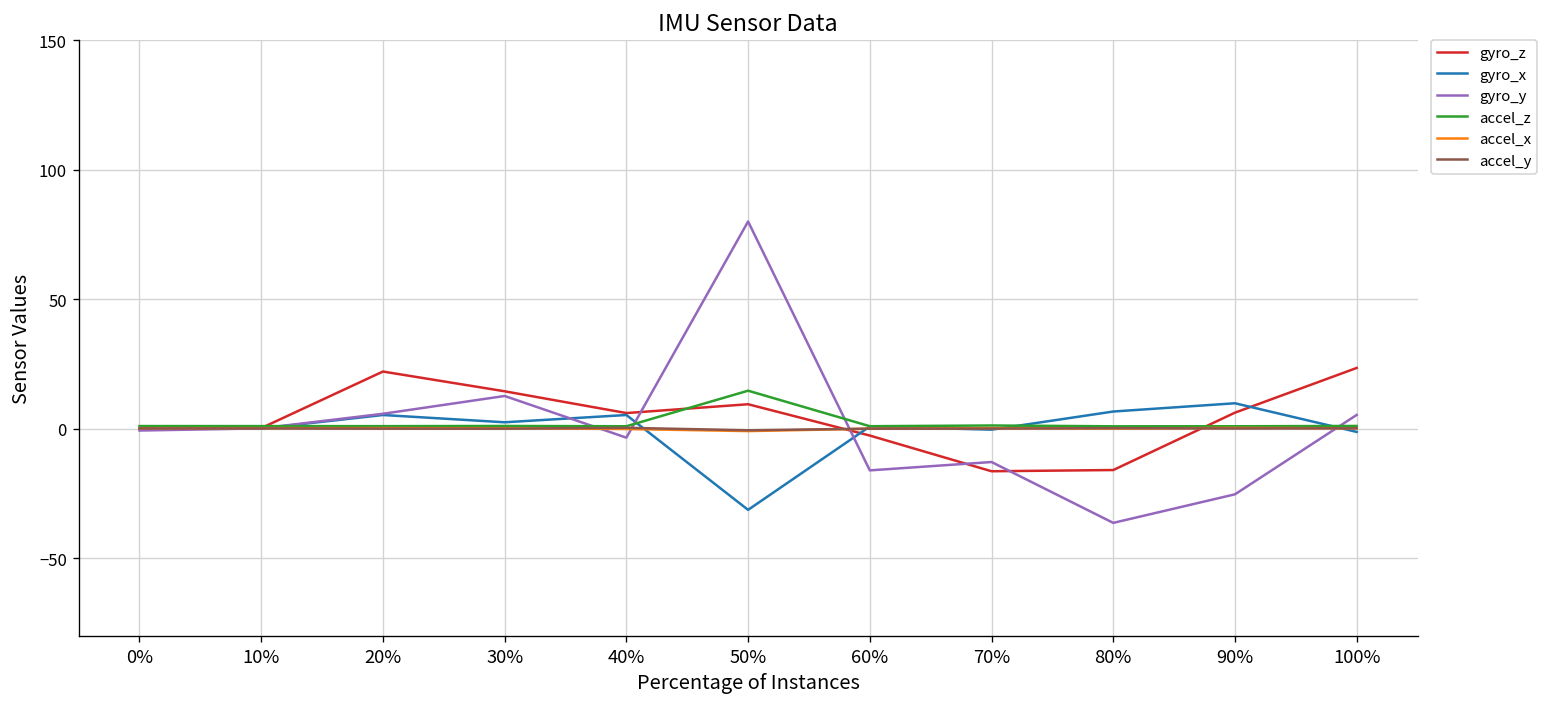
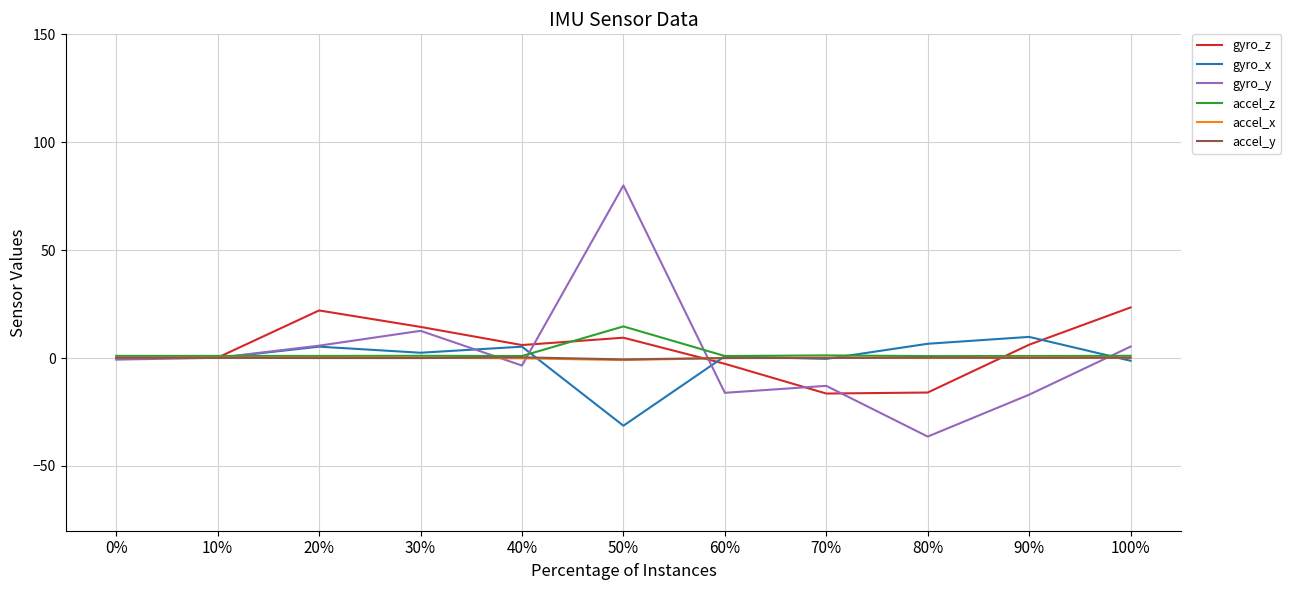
  {
    "gyro_z": {
      "20%": 22,
      "30%": 14,
      "50%": 9,
      "60%": -3,
      "70%": -16,
      "80%": -16,
      "90%": 6,
      "100%": 23
    },
    "gyro_x": {
      "30%": 2,
      "50%": -31,
      "80%": 7,
      "90%": 10,
      "100%": -1
    },
    "gyro_y": {
      "30%": 13,
      "40%": -3,
      "50%": 80,
      "60%": -16,
      "70%": -13,
      "80%": -36,
-     "90%": -25,
+     "90%": -17,
      "100%": 5
    },
    "accel_z": {
      "50%": 15
    }
  }
